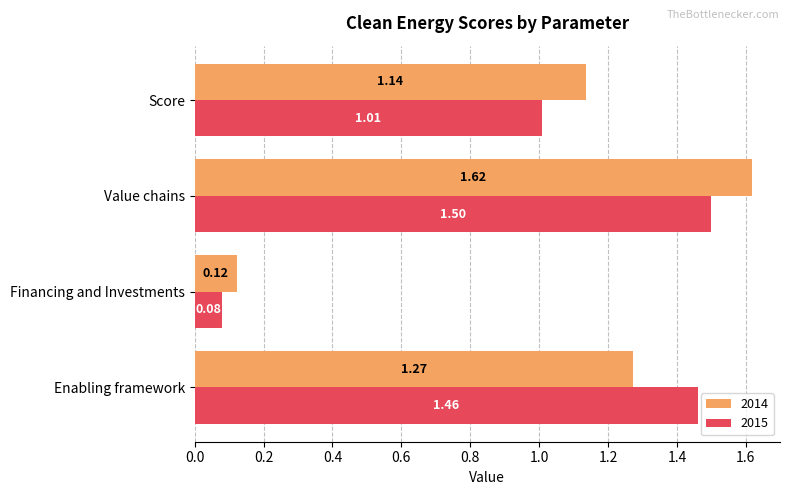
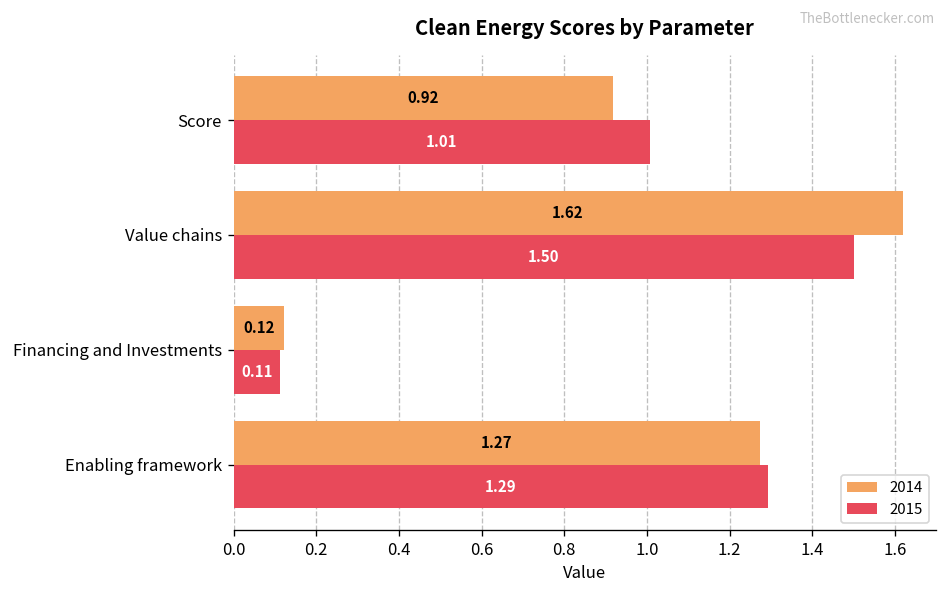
  {
    "2014": {
-     "Score": 1.14,
+     "Score": 0.92,
      "Value chains": 1.62,
      "Financing and Investments": 0.12,
      "Enabling framework": 1.27
    },
    "2015": {
      "Score": 1.01,
      "Value chains": 1.50,
-     "Financing and Investments": 0.08,
-     "Enabling framework": 1.46
+     "Financing and Investments": 0.11,
+     "Enabling framework": 1.29
    }
  }
